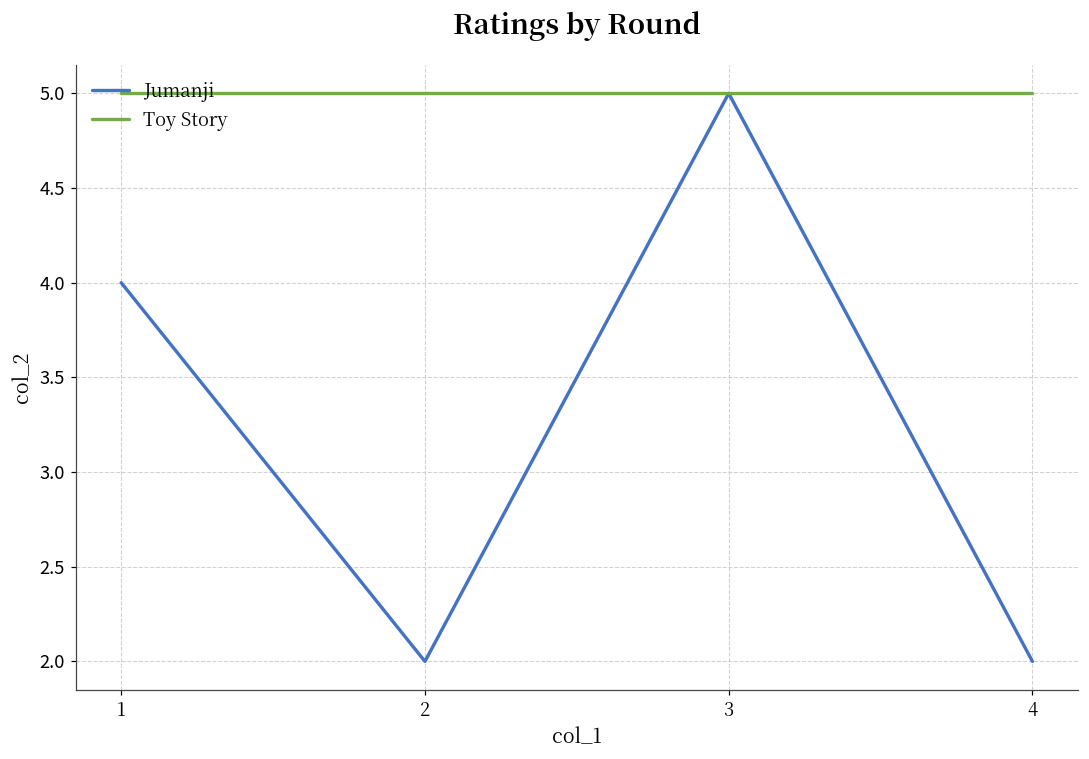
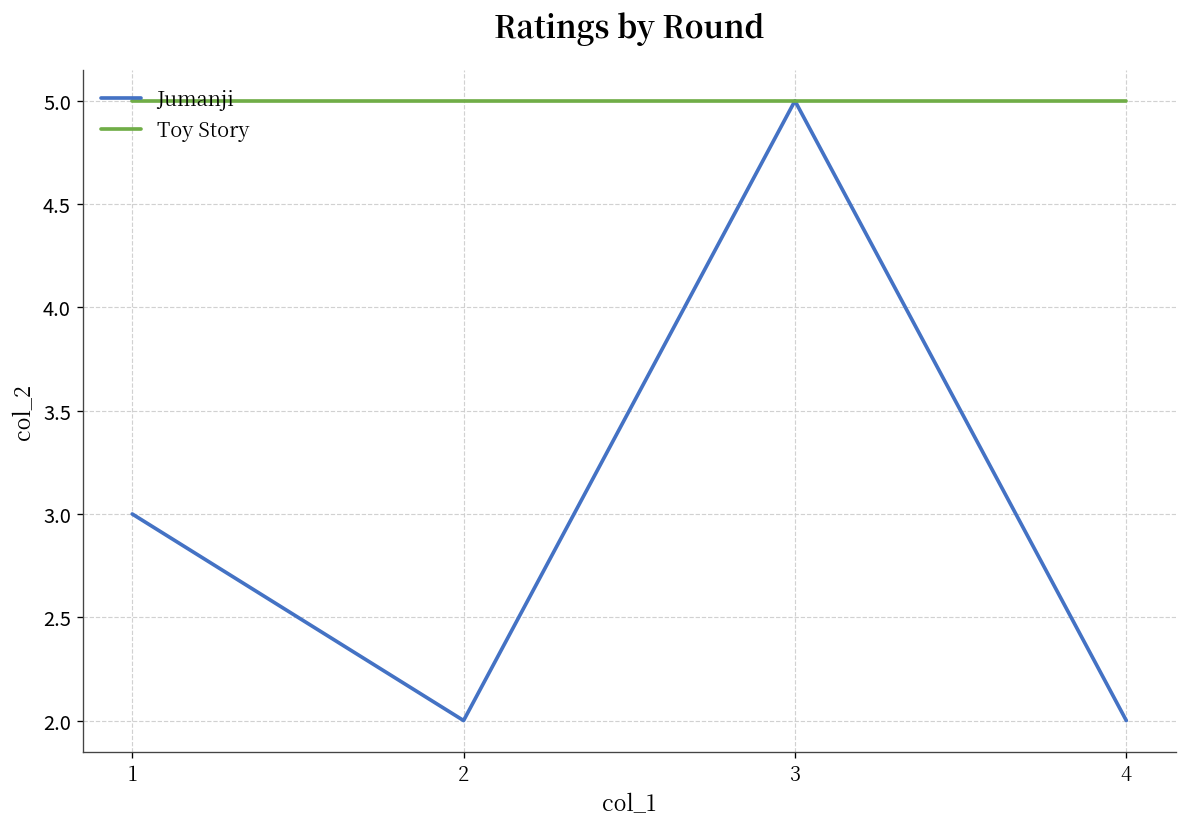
  {
    "Jumanji": {
-     "1": 4,
+     "1": 3,
      "2": 2,
      "4": 2
    },
    "Toy Story": {
      "1": 5,
      "2": 5,
      "4": 5
    }
  }
